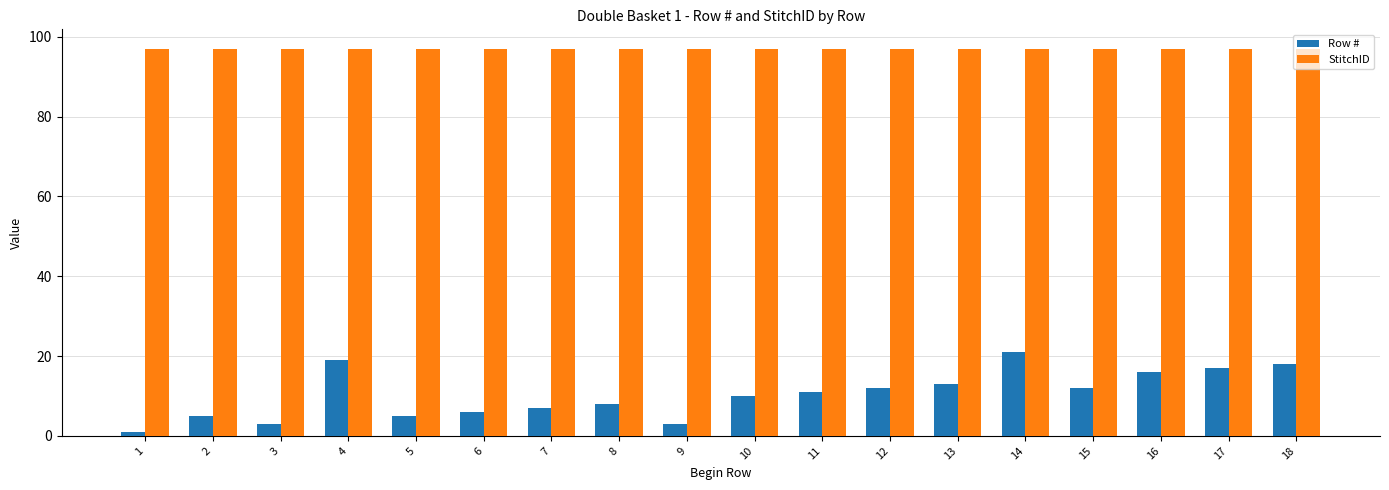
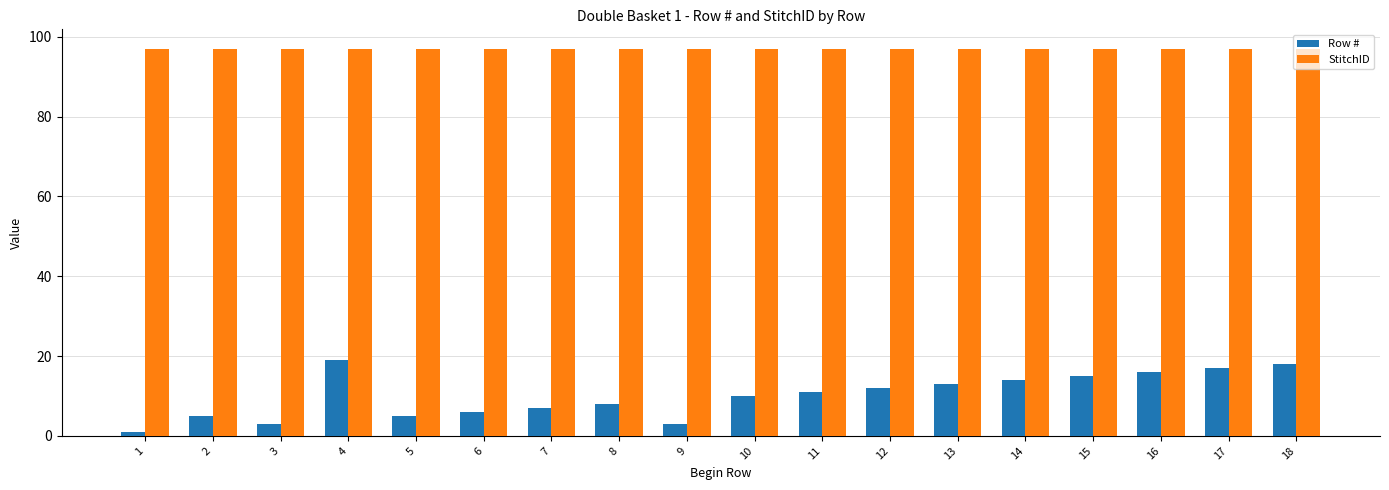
  {
    "Row #": {
      "1": 1,
      "2": 5,
      "3": 3,
      "4": 19,
      "5": 5,
      "6": 6,
      "7": 7,
      "8": 8,
      "9": 3,
      "10": 10,
      "11": 11,
      "12": 12,
      "13": 13,
-     "14": 21,
-     "15": 12,
+     "14": 14,
+     "15": 15,
      "16": 16,
      "17": 17,
      "18": 18
    },
    "StitchID": {
      "1": 97,
      "2": 97,
      "3": 97,
      "4": 97,
      "5": 97,
      "6": 97,
      "7": 97,
      "8": 97,
      "9": 97,
      "10": 97,
      "11": 97,
      "12": 97,
      "13": 97,
      "14": 97,
      "15": 97,
      "16": 97,
      "17": 97
    }
  }
